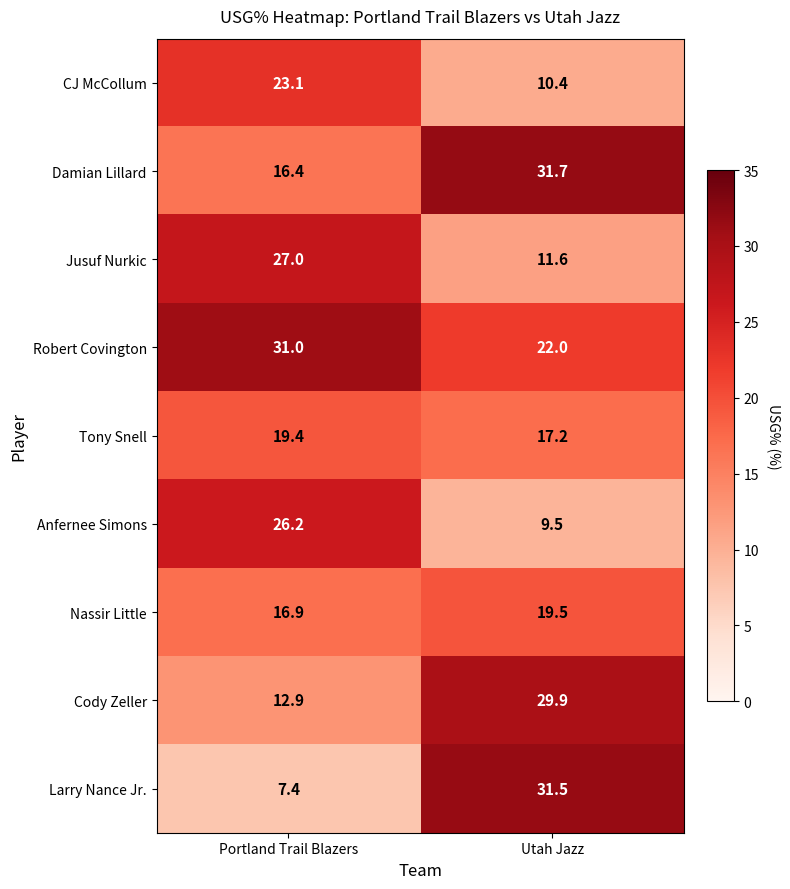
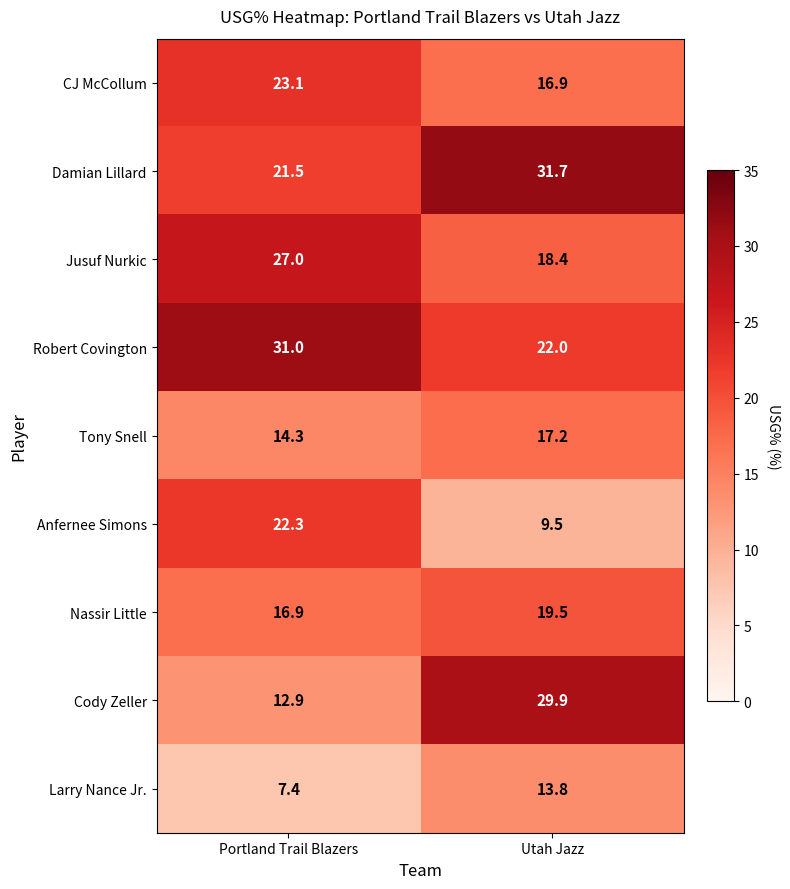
  {
    "CJ McCollum": {
      "Portland Trail Blazers": 23.1,
-     "Utah Jazz": 10.4
+     "Utah Jazz": 16.9
    },
    "Damian Lillard": {
-     "Portland Trail Blazers": 16.4,
+     "Portland Trail Blazers": 21.5,
      "Utah Jazz": 31.7
    },
    "Jusuf Nurkic": {
      "Portland Trail Blazers": 27.0,
-     "Utah Jazz": 11.6
+     "Utah Jazz": 18.4
    },
    "Robert Covington": {
      "Portland Trail Blazers": 31.0,
      "Utah Jazz": 22.0
    },
    "Tony Snell": {
-     "Portland Trail Blazers": 19.4,
+     "Portland Trail Blazers": 14.3,
      "Utah Jazz": 17.2
    },
    "Anfernee Simons": {
-     "Portland Trail Blazers": 26.2,
+     "Portland Trail Blazers": 22.3,
      "Utah Jazz": 9.5
    },
    "Nassir Little": {
      "Portland Trail Blazers": 16.9,
      "Utah Jazz": 19.5
    },
    "Cody Zeller": {
      "Portland Trail Blazers": 12.9,
      "Utah Jazz": 29.9
    },
    "Larry Nance Jr.": {
      "Portland Trail Blazers": 7.4,
-     "Utah Jazz": 31.5
+     "Utah Jazz": 13.8
    }
  }
